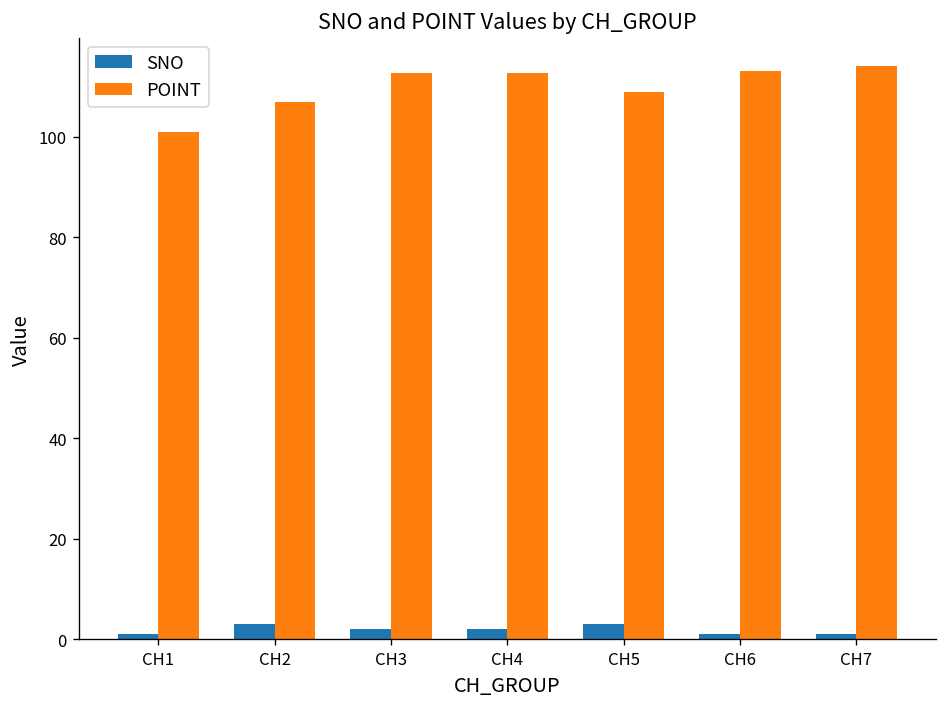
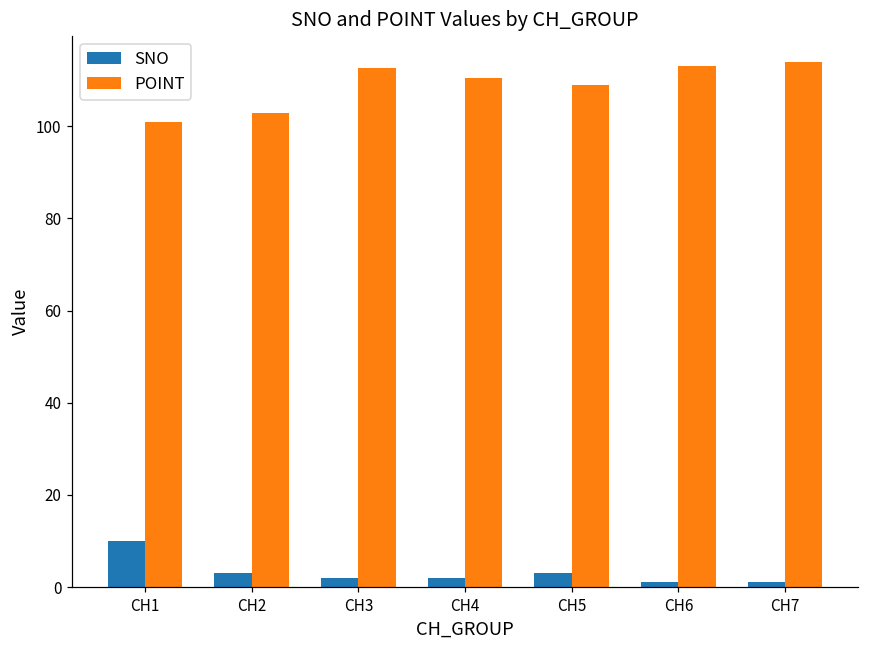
  {
    "SNO": {
-     "CH1": 1,
+     "CH1": 10,
      "CH2": 3,
      "CH3": 2,
      "CH4": 2,
      "CH5": 3,
      "CH6": 1,
      "CH7": 1
    },
    "POINT": {
      "CH1": 101,
-     "CH2": 107,
+     "CH2": 103,
      "CH3": 113,
-     "CH4": 113,
+     "CH4": 111,
      "CH5": 109,
      "CH6": 113,
      "CH7": 114
    }
  }
